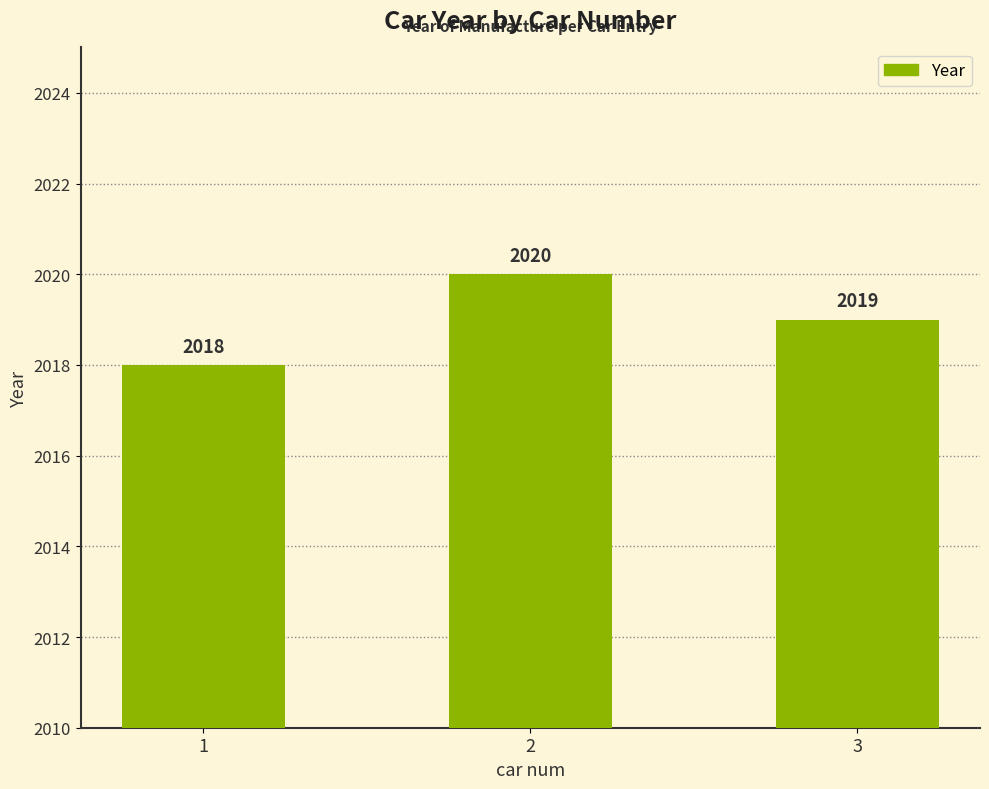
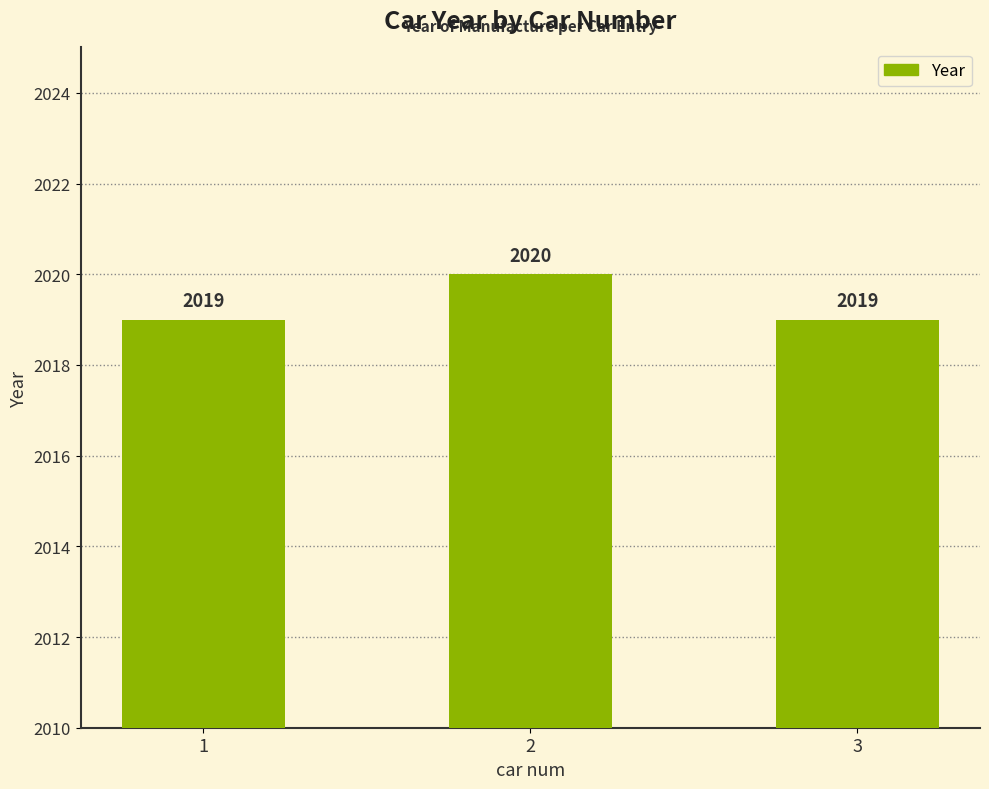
  {
-   "1": 2018,
+   "1": 2019,
    "2": 2020,
    "3": 2019
  }
